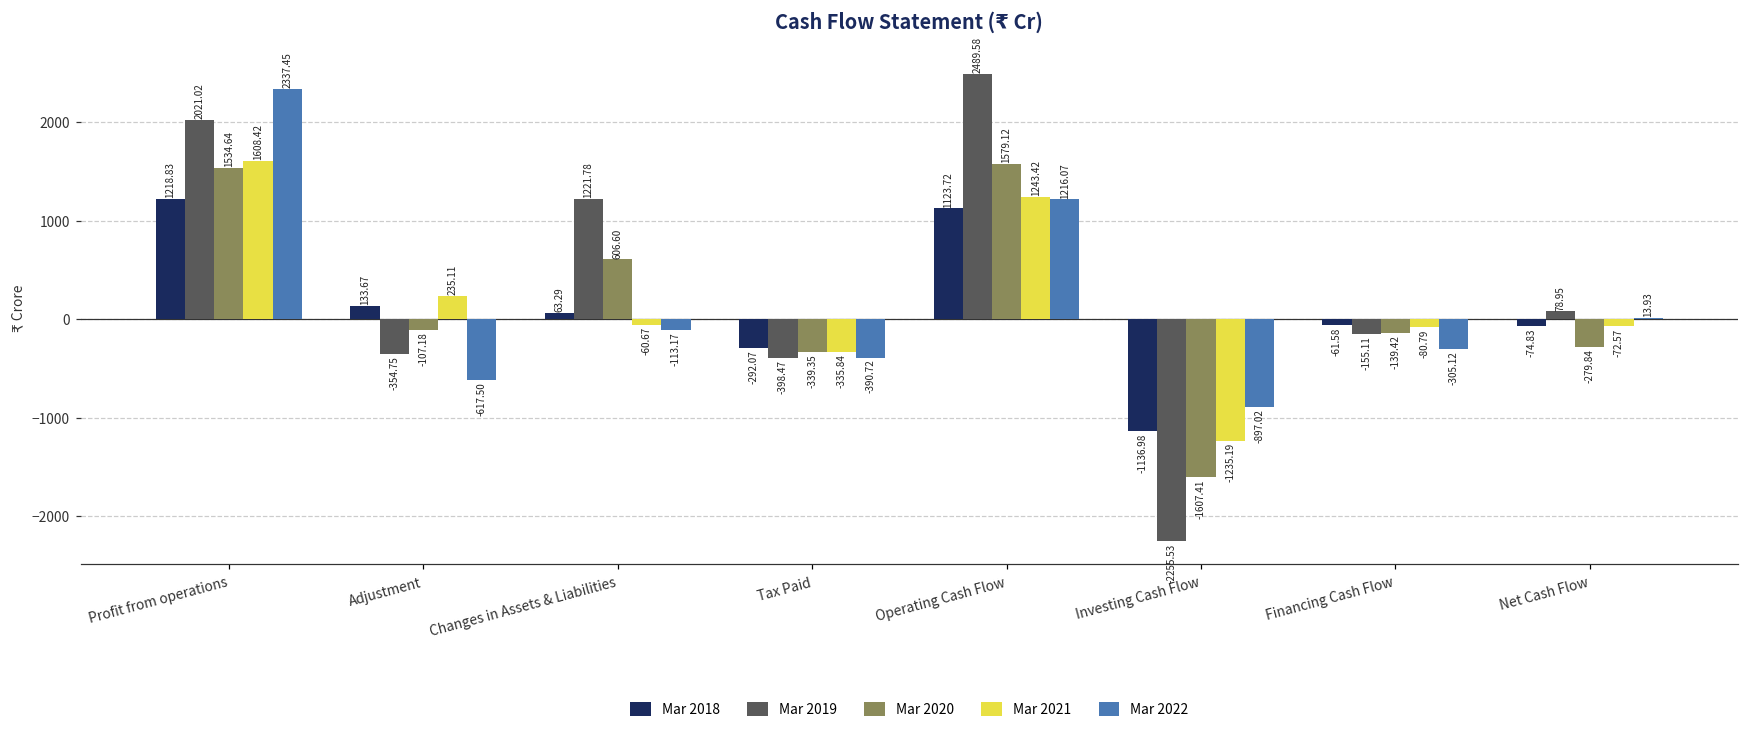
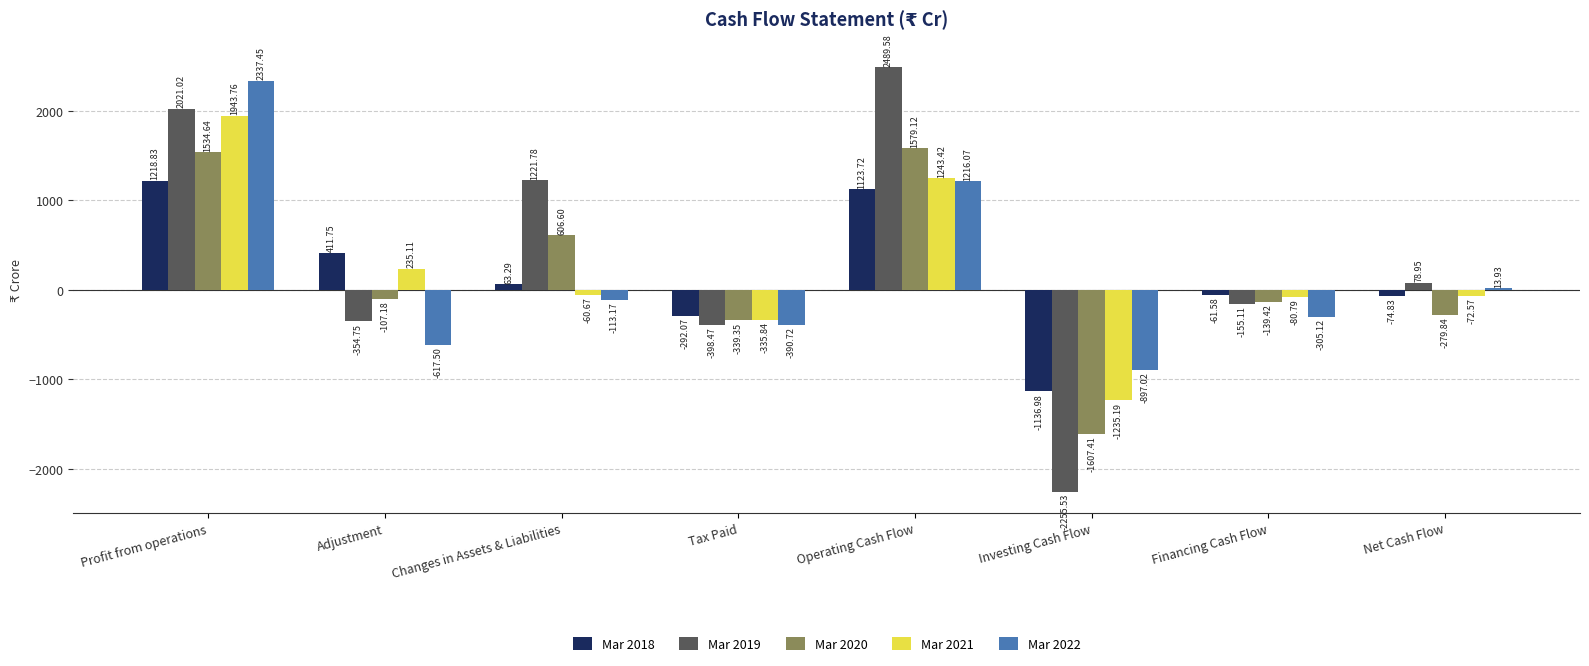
  {
    "Mar 2018": {
      "Profit from operations": 1218.83,
-     "Adjustment": 133.67,
+     "Adjustment": 411.75,
      "Changes in Assets & Liabilities": 63.29,
      "Tax Paid": -292.07,
      "Operating Cash Flow": 1123.72,
      "Investing Cash Flow": -1136.98,
      "Financing Cash Flow": -61.58,
      "Net Cash Flow": -74.83
    },
    "Mar 2019": {
      "Profit from operations": 2021.02,
      "Adjustment": -354.75,
      "Changes in Assets & Liabilities": 1221.78,
      "Tax Paid": -398.47,
      "Operating Cash Flow": 2489.58,
      "Investing Cash Flow": -2255.53,
      "Financing Cash Flow": -155.11,
      "Net Cash Flow": 78.95
    },
    "Mar 2020": {
      "Profit from operations": 1534.64,
      "Adjustment": -107.18,
      "Changes in Assets & Liabilities": 606.60,
      "Tax Paid": -339.35,
      "Operating Cash Flow": 1579.12,
      "Investing Cash Flow": -1607.41,
      "Financing Cash Flow": -139.42,
      "Net Cash Flow": -279.84
    },
    "Mar 2021": {
-     "Profit from operations": 1608.42,
+     "Profit from operations": 1943.76,
      "Adjustment": 235.11,
      "Changes in Assets & Liabilities": -60.67,
      "Tax Paid": -335.84,
      "Operating Cash Flow": 1243.42,
      "Investing Cash Flow": -1235.19,
      "Financing Cash Flow": -80.79,
      "Net Cash Flow": -72.57
    },
    "Mar 2022": {
      "Profit from operations": 2337.45,
      "Adjustment": -617.50,
      "Changes in Assets & Liabilities": -113.17,
      "Tax Paid": -390.72,
      "Operating Cash Flow": 1216.07,
      "Investing Cash Flow": -897.02,
      "Financing Cash Flow": -305.12,
      "Net Cash Flow": 13.93
    }
  }
